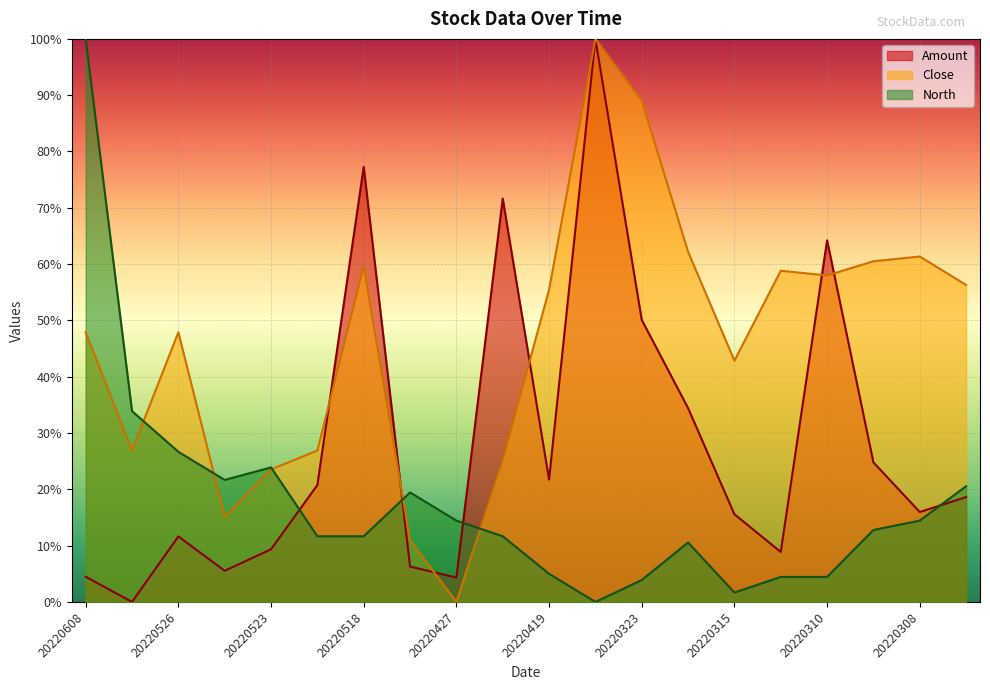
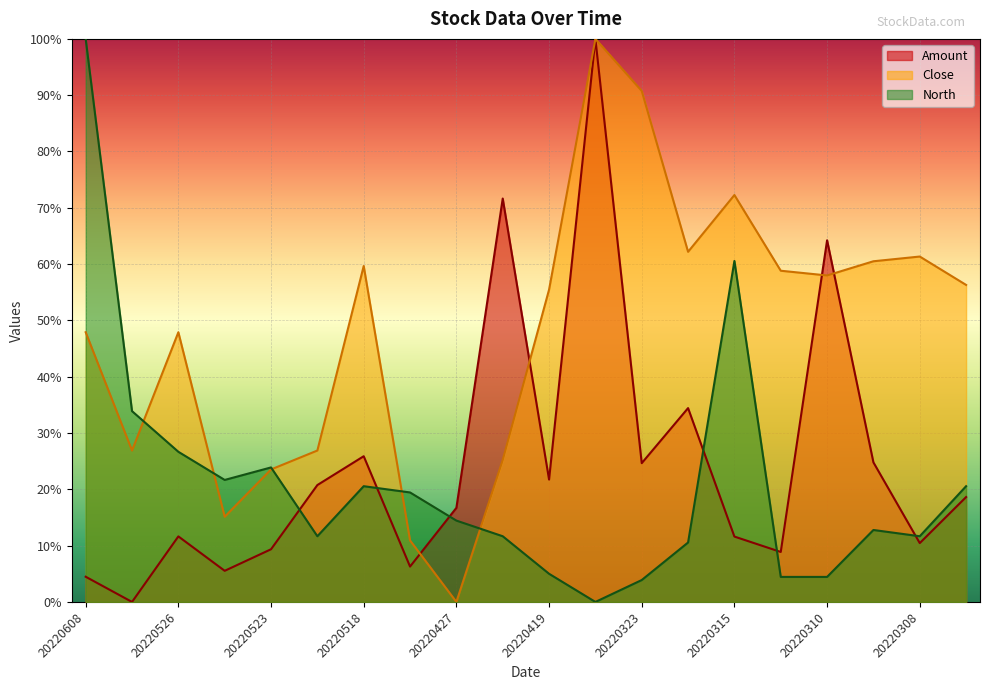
  {
    "Amount": {
      "20220608": "4%",
      "20220526": "12%",
      "20220523": "9%",
-     "20220518": "77%",
-     "20220427": "4%",
+     "20220518": "26%",
+     "20220427": "17%",
      "20220419": "22%",
-     "20220323": "50%",
-     "20220315": "16%",
+     "20220323": "25%",
+     "20220315": "12%",
      "20220310": "64%",
-     "20220308": "16%"
+     "20220308": "10%"
    },
    "Close": {
      "20220608": "48%",
      "20220526": "48%",
      "20220518": "60%",
      "20220427": "0%",
      "20220419": "55%",
-     "20220323": "89%",
-     "20220315": "43%",
+     "20220323": "91%",
+     "20220315": "72%",
      "20220310": "58%",
      "20220308": "61%"
    },
    "North": {
      "20220608": "100%",
      "20220526": "27%",
-     "20220518": "12%",
+     "20220518": "21%",
      "20220427": "14%",
      "20220419": "5%",
      "20220323": "4%",
-     "20220315": "2%",
+     "20220315": "61%",
      "20220310": "4%",
-     "20220308": "14%"
+     "20220308": "12%"
    }
  }
